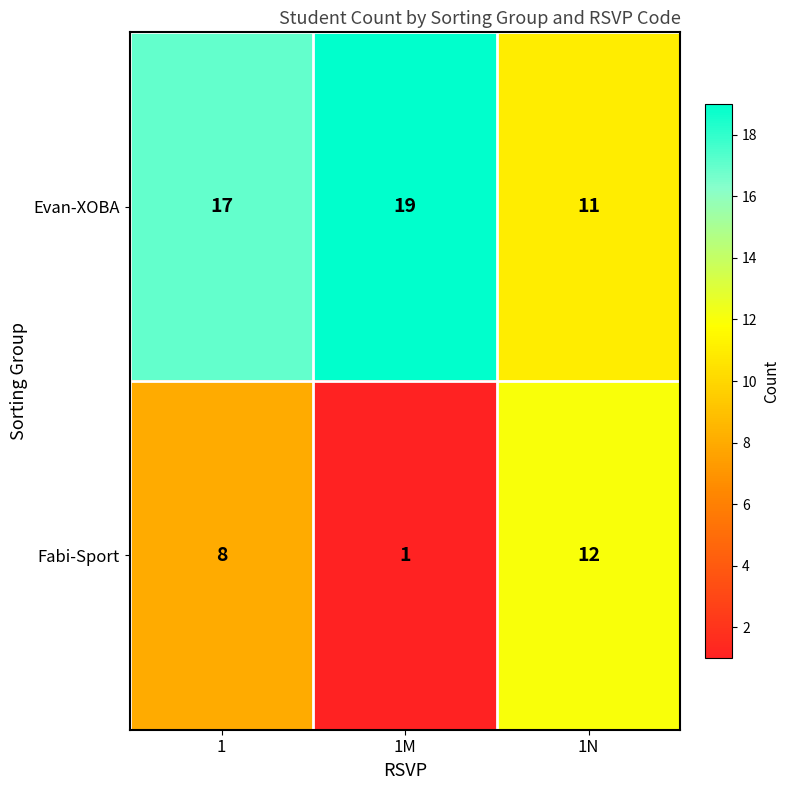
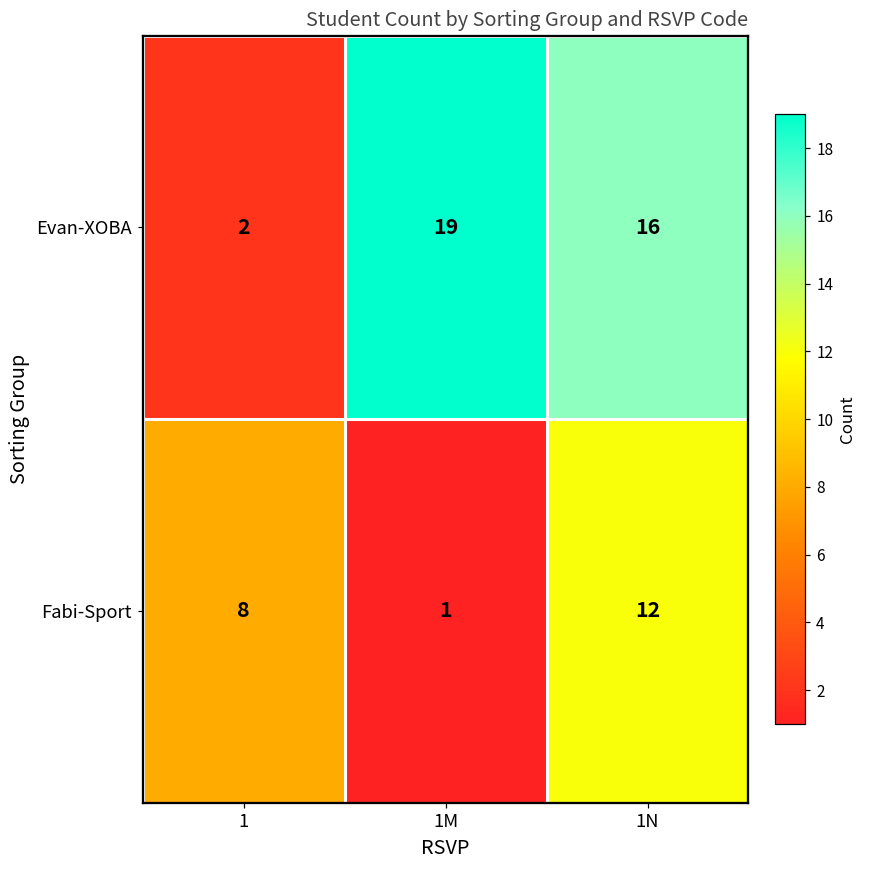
  {
    "Evan-XOBA": {
-     "1": 17,
+     "1": 2,
      "1M": 19,
-     "1N": 11
+     "1N": 16
    },
    "Fabi-Sport": {
      "1": 8,
      "1M": 1,
      "1N": 12
    }
  }
